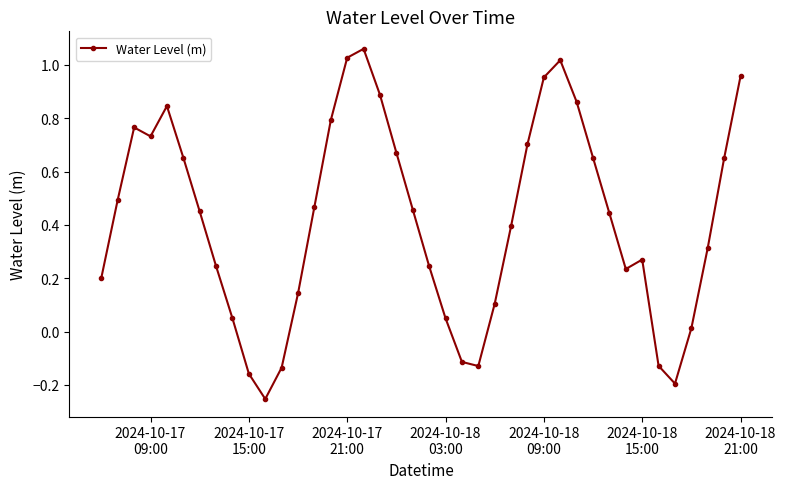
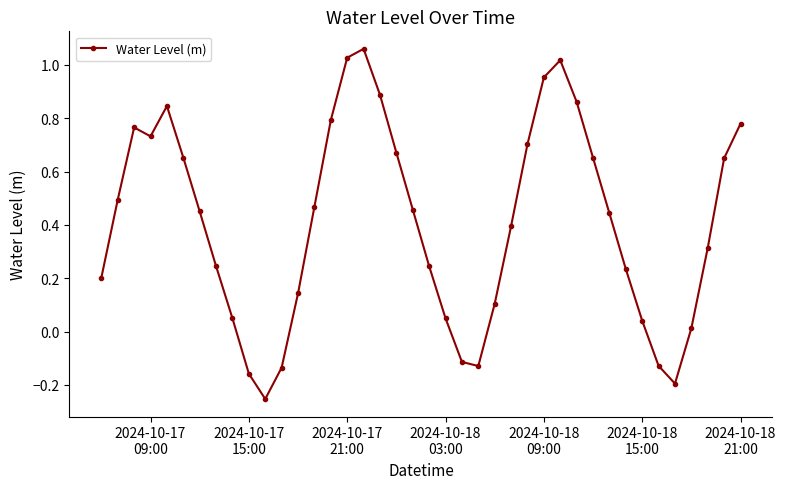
  {
    "2024-10-17 09:00": 0.73,
    "2024-10-17 15:00": -0.16,
    "2024-10-17 21:00": 1.03,
    "2024-10-18 03:00": 0.05,
    "2024-10-18 09:00": 0.95,
-   "2024-10-18 15:00": 0.27,
-   "2024-10-18 21:00": 0.96
+   "2024-10-18 15:00": 0.04,
+   "2024-10-18 21:00": 0.78
  }
